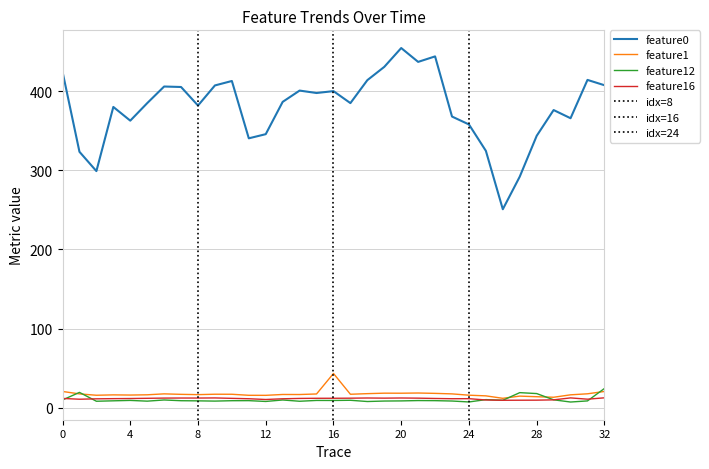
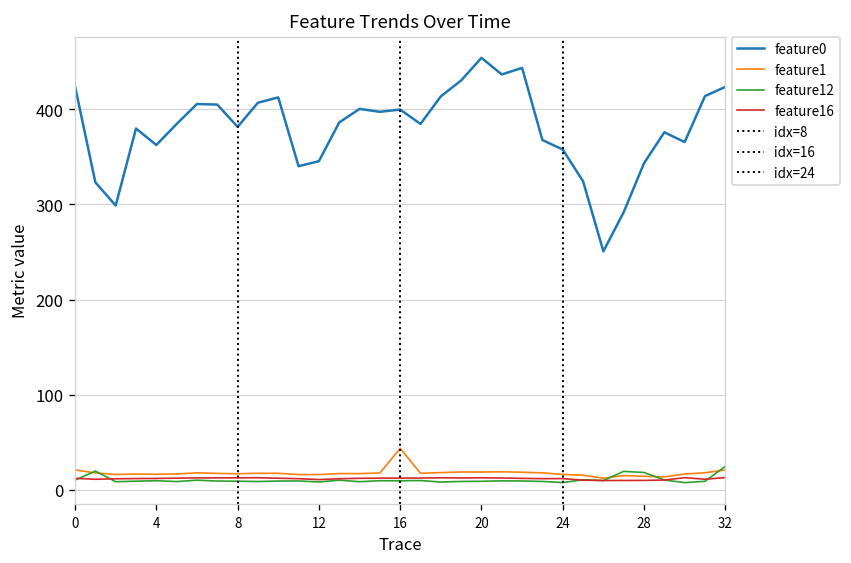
  {
    "feature0": {
      "0": 420,
      "4": 360,
      "8": 380,
      "12": 350,
      "16": 400,
      "20": 450,
      "24": 360,
      "28": 340,
-     "32": 410
+     "32": 420
    },
    "feature1": {
      "0": 20,
      "4": 20,
      "8": 20,
      "12": 20,
      "16": 40,
      "20": 20,
      "24": 20,
      "28": 10,
      "32": 20
    },
    "feature12": {
      "8": 10,
      "20": 10,
      "24": 10,
      "28": 20,
      "32": 20
    },
    "feature16": {
      "8": 10,
      "20": 10,
      "24": 10,
      "28": 10,
      "32": 10
    }
  }
